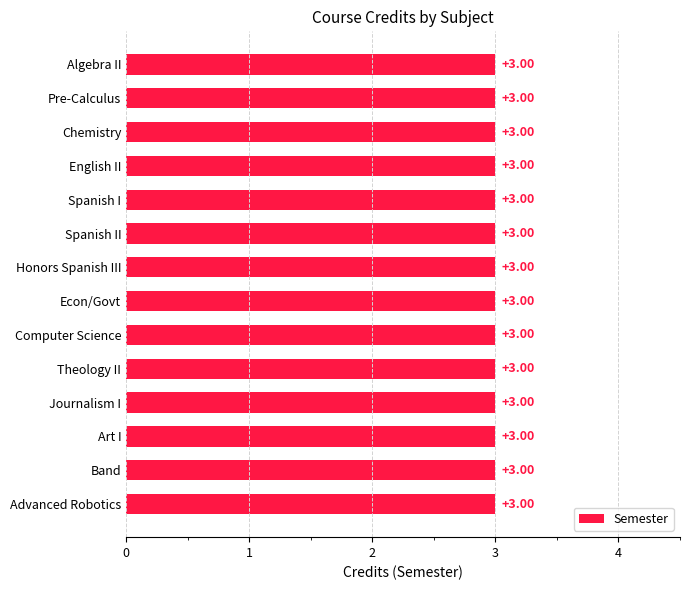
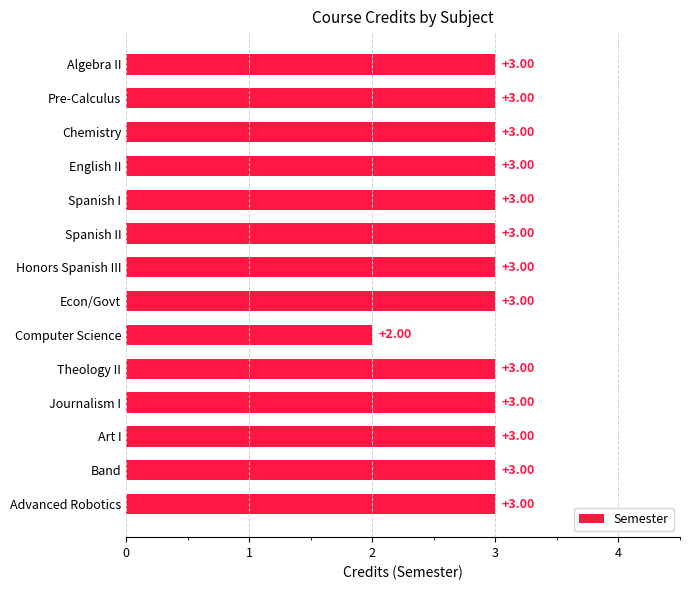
  {
    "Algebra II": "+3.00",
    "Pre-Calculus": "+3.00",
    "Chemistry": "+3.00",
    "English II": "+3.00",
    "Spanish I": "+3.00",
    "Spanish II": "+3.00",
    "Honors Spanish III": "+3.00",
    "Econ/Govt": "+3.00",
-   "Computer Science": "+3.00",
+   "Computer Science": "+2.00",
    "Theology II": "+3.00",
    "Journalism I": "+3.00",
    "Art I": "+3.00",
    "Band": "+3.00",
    "Advanced Robotics": "+3.00"
  }
